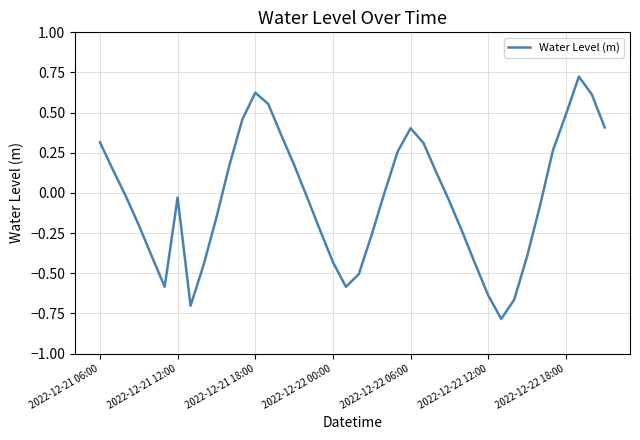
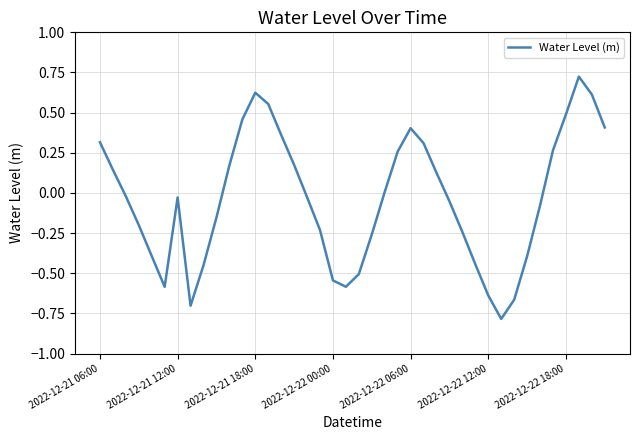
  {
    "2022-12-21 06:00": 0.32,
    "2022-12-21 12:00": -0.03,
    "2022-12-21 18:00": 0.62,
-   "2022-12-22 00:00": -0.43,
+   "2022-12-22 00:00": -0.54,
    "2022-12-22 06:00": 0.40,
    "2022-12-22 12:00": -0.64,
    "2022-12-22 18:00": 0.49
  }
